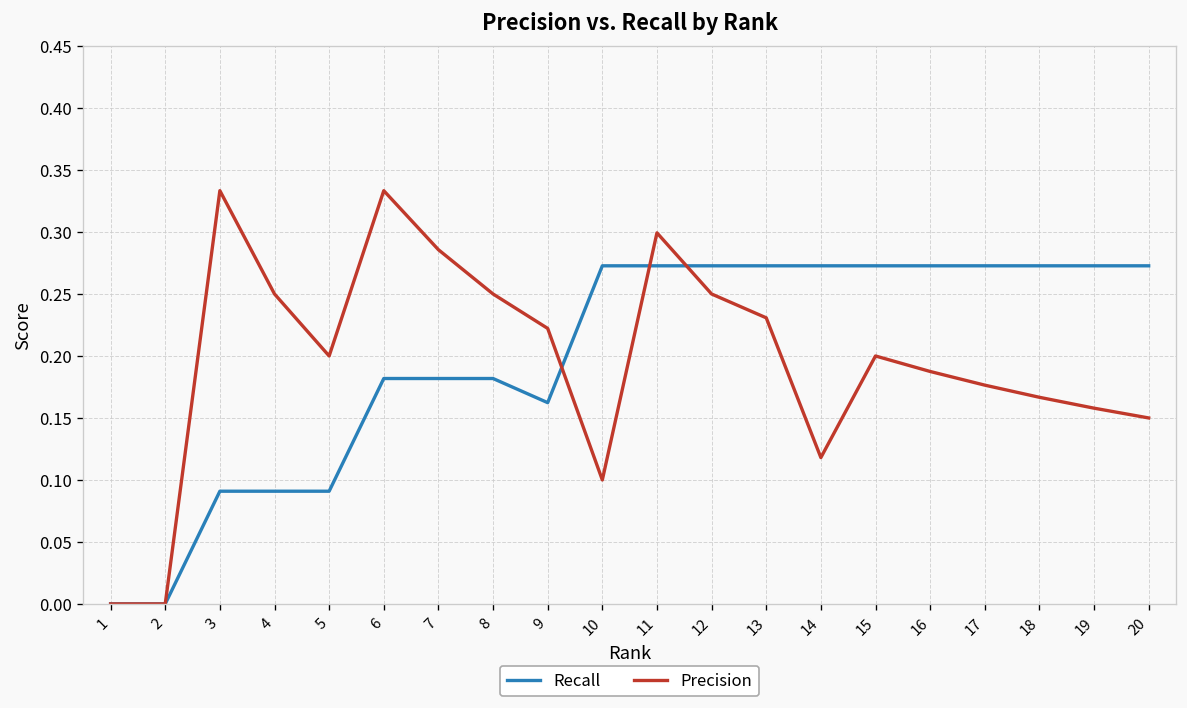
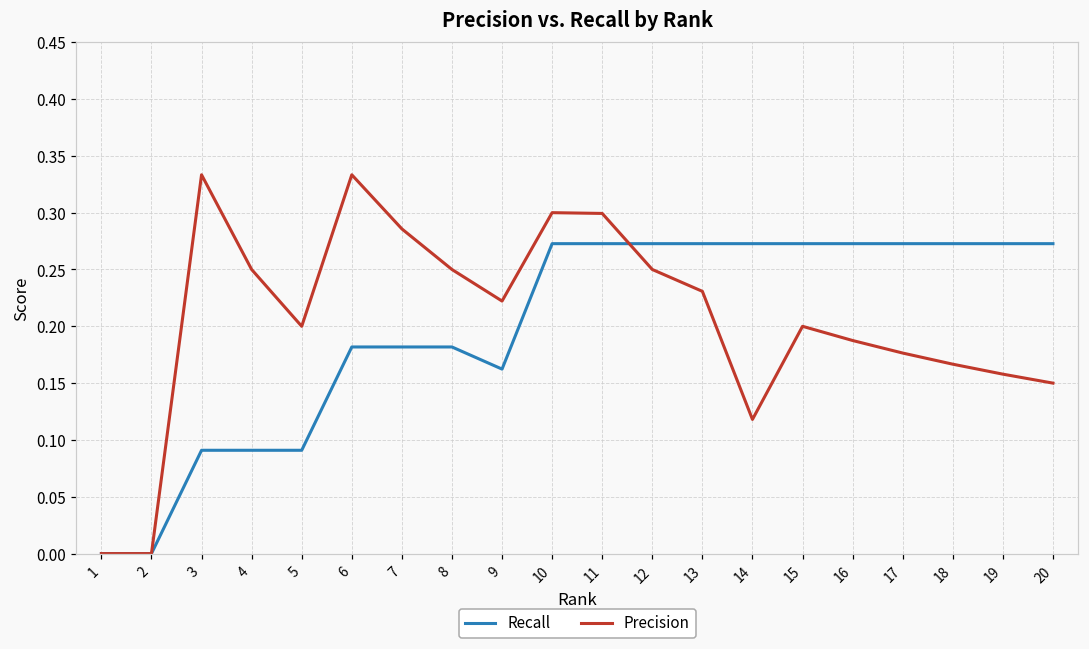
  {
    "Recall": {
      "3": 0.091,
      "4": 0.091,
      "5": 0.091,
      "6": 0.182,
      "7": 0.182,
      "8": 0.182,
      "9": 0.162,
      "10": 0.273,
      "11": 0.273,
      "12": 0.273,
      "13": 0.273,
      "14": 0.273,
      "15": 0.273,
      "16": 0.273,
      "17": 0.273,
      "18": 0.273,
      "19": 0.273,
      "20": 0.273
    },
    "Precision": {
      "3": 0.333,
      "4": 0.250,
      "5": 0.2,
      "6": 0.333,
      "7": 0.286,
      "8": 0.250,
      "9": 0.222,
-     "10": 0.1,
+     "10": 0.3,
      "11": 0.3,
      "12": 0.250,
      "13": 0.231,
      "14": 0.118,
      "15": 0.2,
      "16": 0.188,
      "17": 0.176,
      "18": 0.167,
      "19": 0.158,
      "20": 0.150
    }
  }
